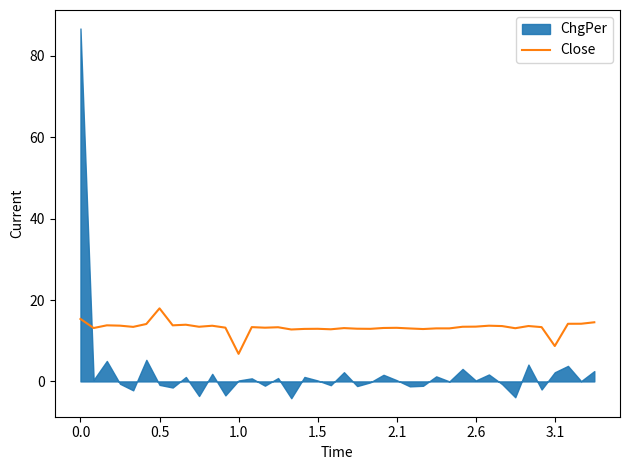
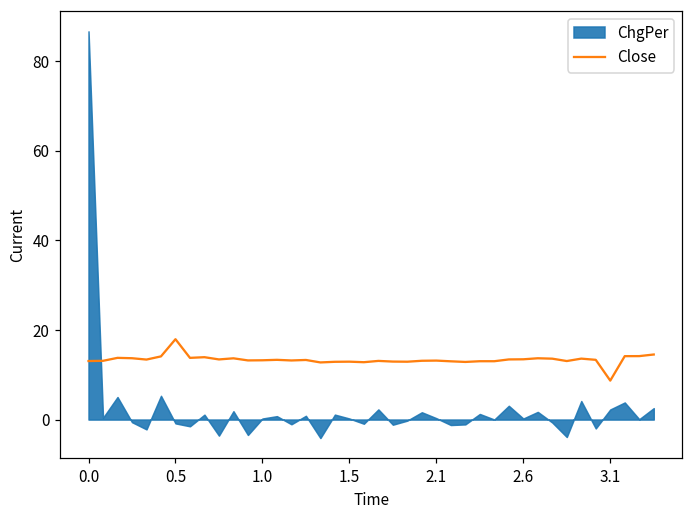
  {
    "Close": {
-     "0.0": 15,
+     "0.0": 13,
      "0.5": 18,
-     "1.0": 7,
+     "1.0": 13,
      "1.5": 13,
      "2.1": 13,
      "2.6": 13,
      "3.1": 9
    }
  }
